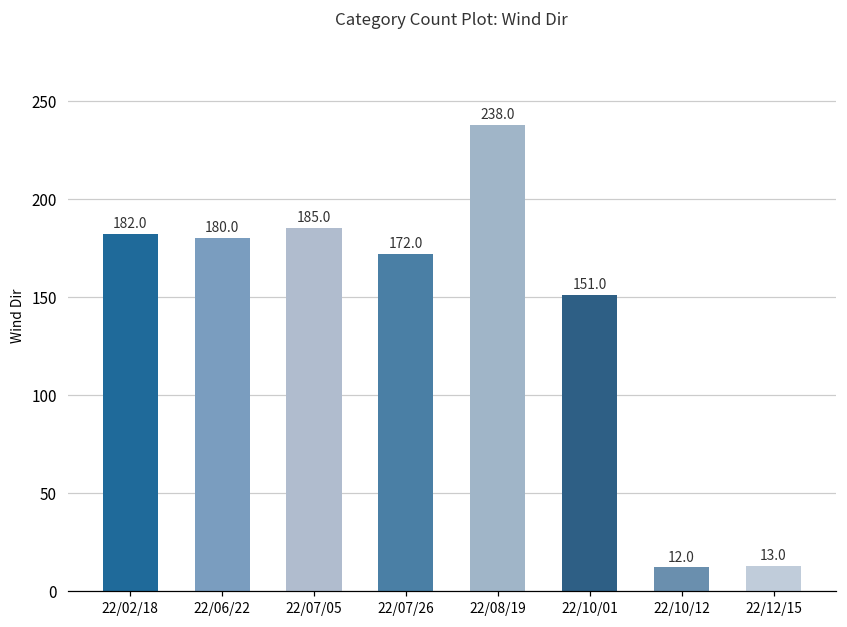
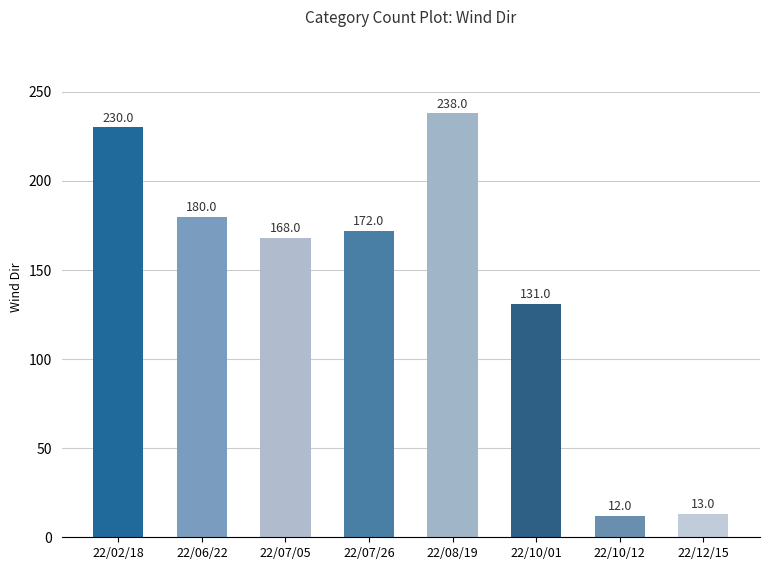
  {
-   "22/02/18": 182.0,
+   "22/02/18": 230.0,
    "22/06/22": 180.0,
-   "22/07/05": 185.0,
+   "22/07/05": 168.0,
    "22/07/26": 172.0,
    "22/08/19": 238.0,
-   "22/10/01": 151.0,
+   "22/10/01": 131.0,
    "22/10/12": 12.0,
    "22/12/15": 13.0
  }
